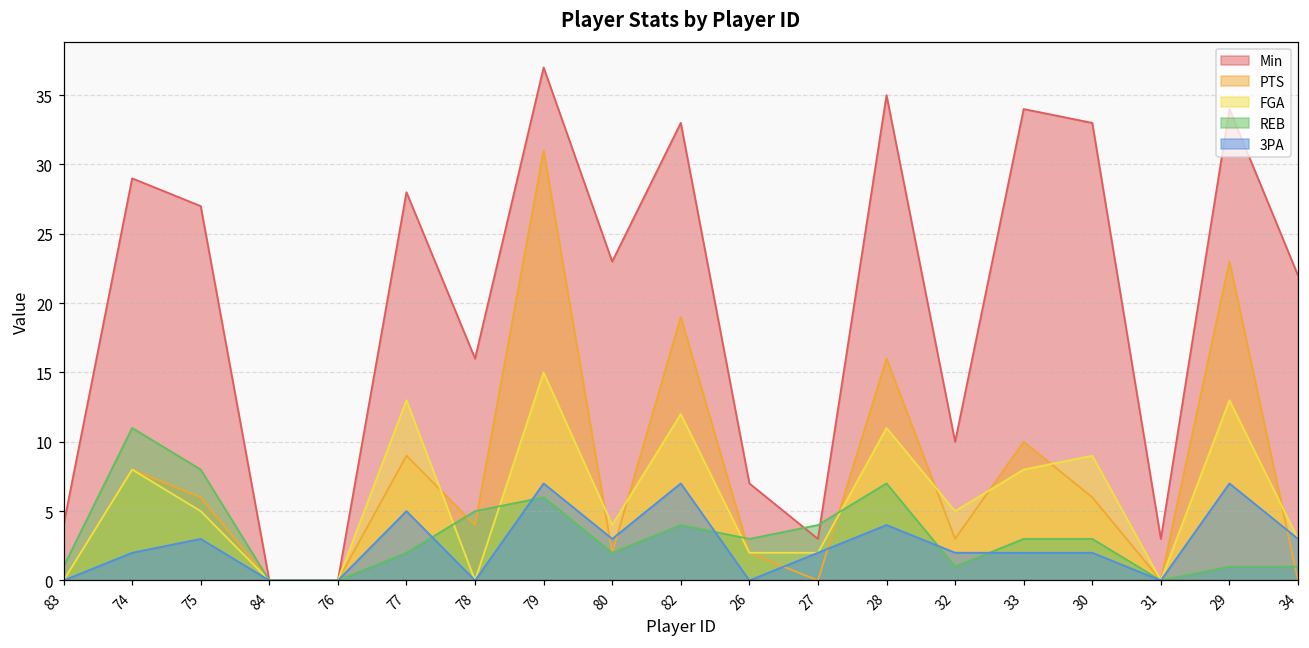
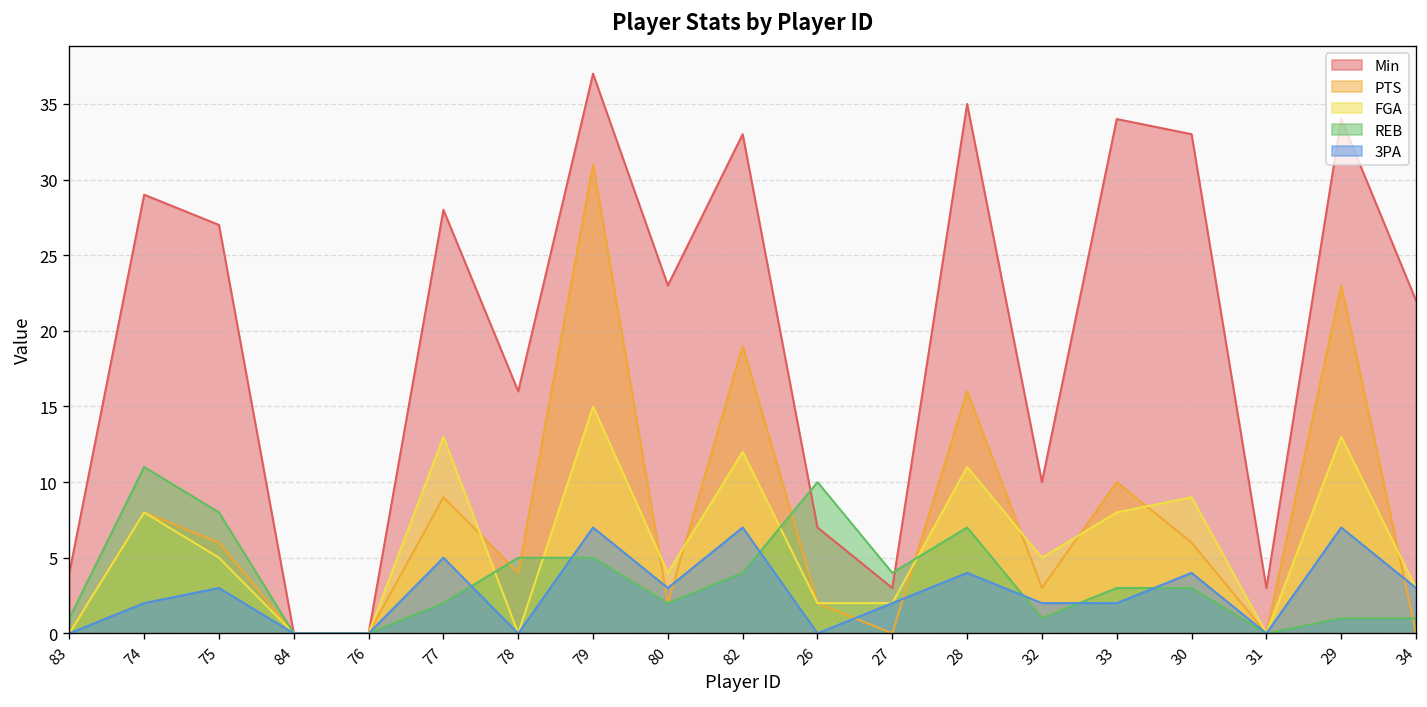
  {
    "Min": {
      "83": 4,
      "74": 29,
      "75": 27,
      "77": 28,
      "78": 16,
      "79": 37,
      "80": 23,
      "82": 33,
      "26": 7,
      "27": 3,
      "28": 35,
      "32": 10,
      "33": 34,
      "30": 33,
      "31": 3,
      "34": 22
    },
    "REB": {
      "83": 1,
      "74": 11,
      "75": 8,
      "77": 2,
      "78": 5,
-     "79": 6,
+     "79": 5,
      "82": 4,
-     "26": 3,
+     "26": 10,
      "27": 4,
      "28": 7,
      "32": 1,
      "33": 3,
      "30": 3,
      "29": 1,
      "34": 1
    },
    "3PA": {
      "74": 2,
      "75": 3,
      "77": 5,
      "79": 7,
      "80": 3,
      "82": 7,
      "26": 0,
      "28": 4,
      "32": 2,
      "33": 2,
-     "30": 2,
+     "30": 4,
      "29": 7
    }
  }
